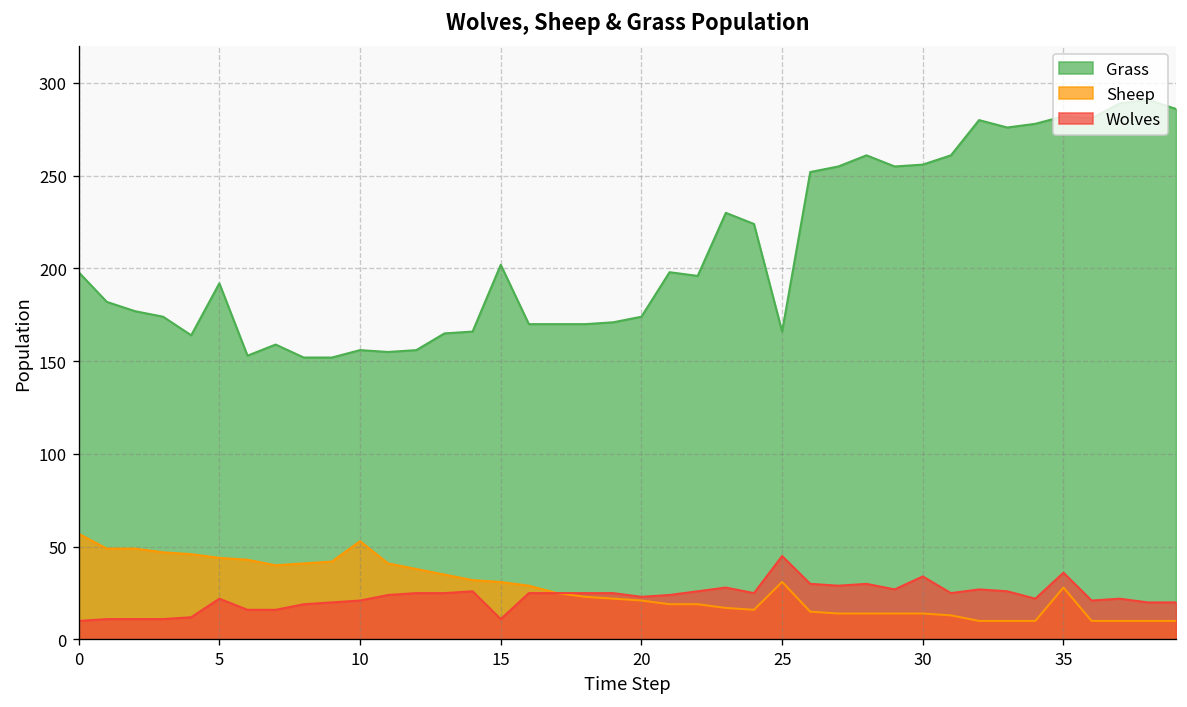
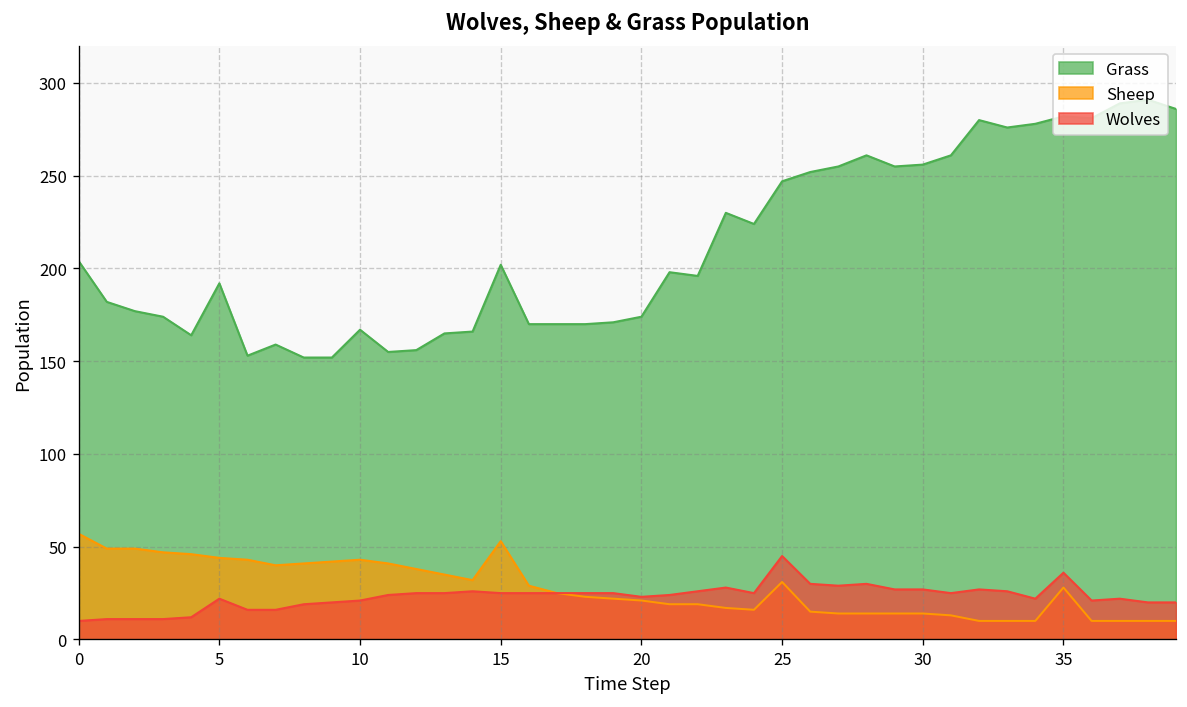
  {
    "Grass": {
-     "0": 198,
+     "0": 204,
      "5": 192,
-     "10": 156,
+     "10": 167,
      "15": 202,
      "20": 174,
-     "25": 166,
+     "25": 247,
      "30": 256
    },
    "Sheep": {
      "0": 57,
      "5": 44,
-     "10": 53,
-     "15": 31,
+     "10": 43,
+     "15": 53,
      "20": 21,
      "25": 31,
      "30": 14,
      "35": 28
    },
    "Wolves": {
      "0": 10,
      "5": 22,
      "10": 21,
-     "15": 11,
+     "15": 25,
      "20": 23,
      "25": 45,
-     "30": 34,
+     "30": 27,
      "35": 36
    }
  }
